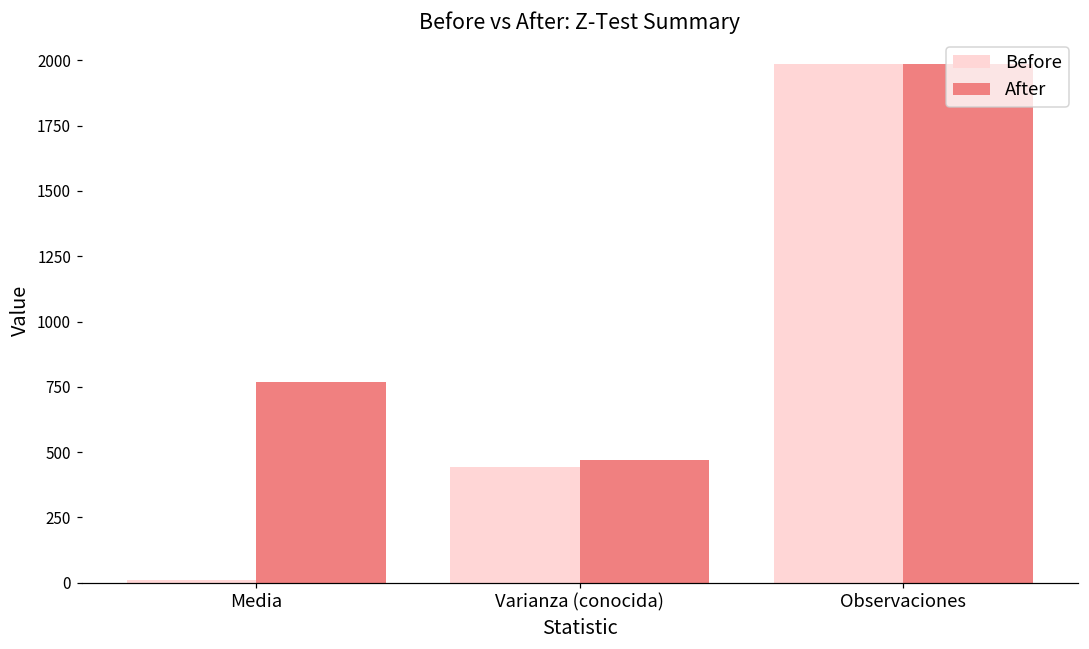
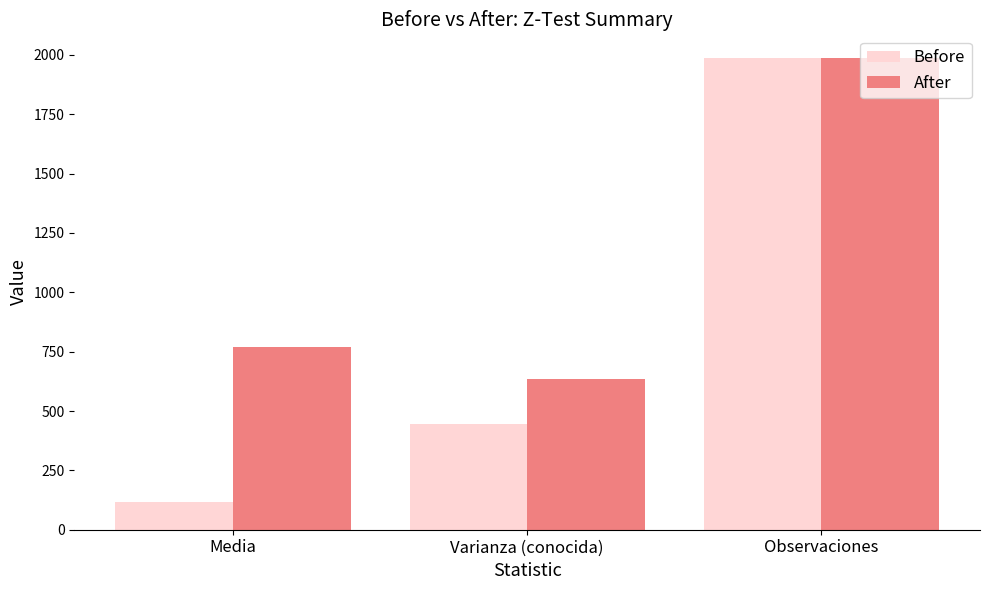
  {
    "Before": {
-     "Media": 10,
+     "Media": 120,
      "Varianza (conocida)": 440,
      "Observaciones": 1990
    },
    "After": {
      "Media": 770,
-     "Varianza (conocida)": 470
+     "Varianza (conocida)": 640
    }
  }
